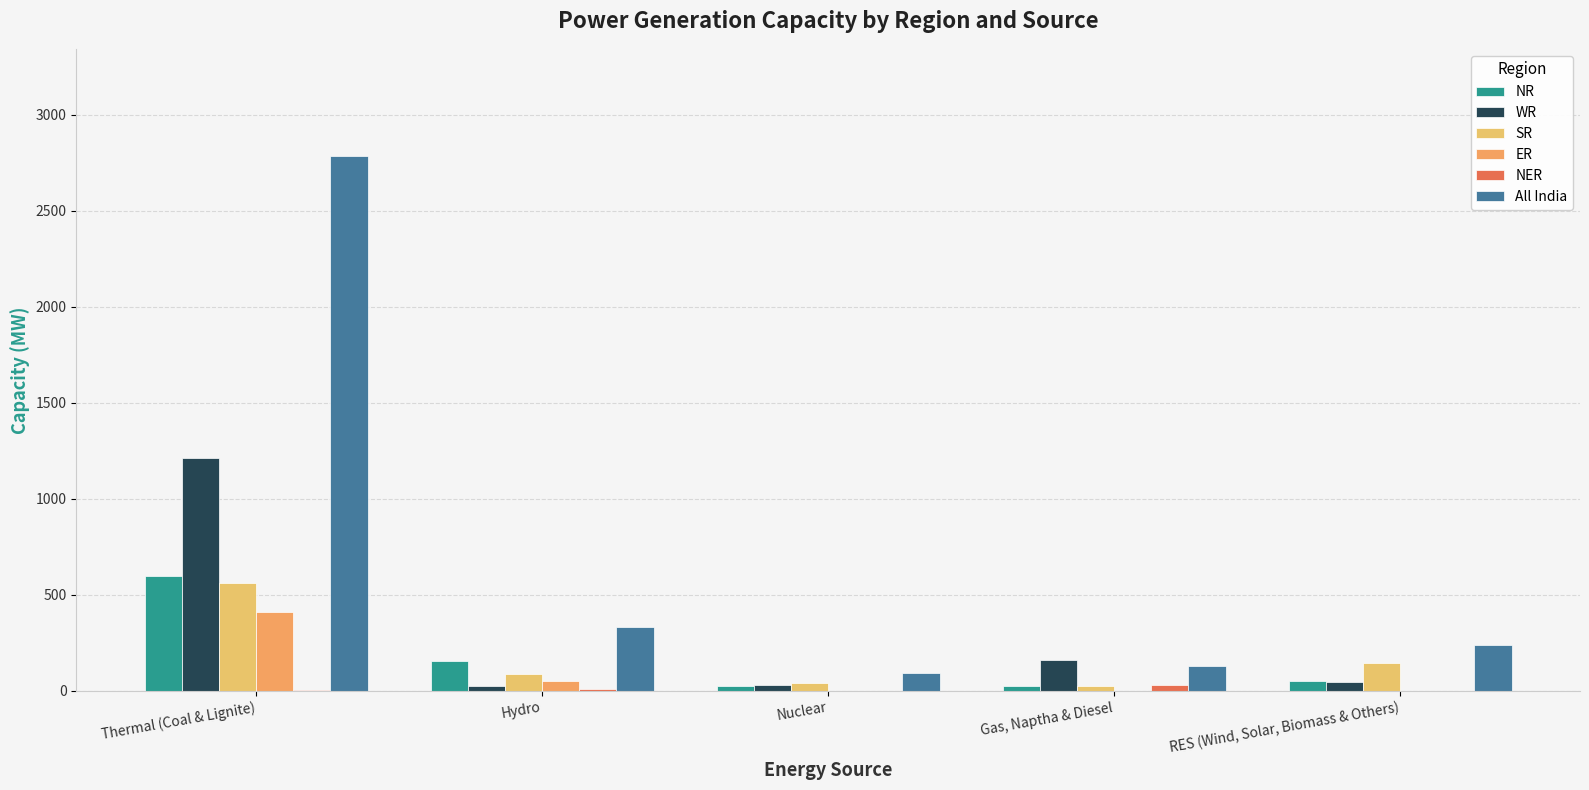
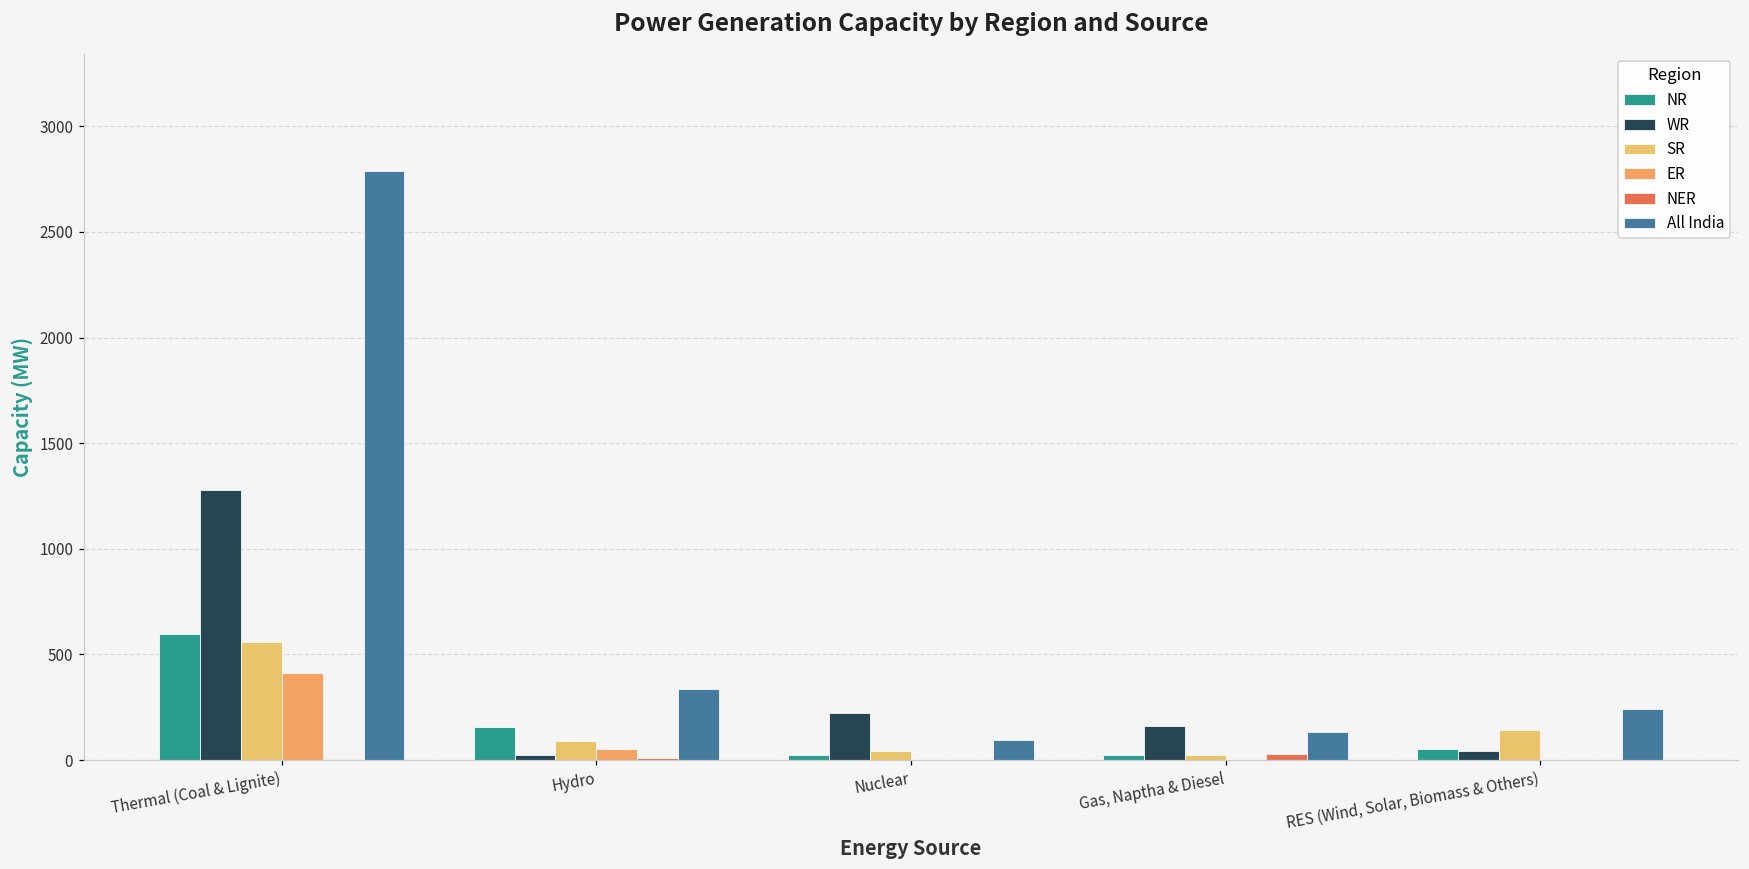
  {
    "WR": {
-     "Thermal (Coal & Lignite)": 1210,
+     "Thermal (Coal & Lignite)": 1280,
      "Hydro": 20,
-     "Nuclear": 30,
+     "Nuclear": 220,
      "Gas, Naptha & Diesel": 160,
      "RES (Wind, Solar, Biomass & Others)": 50
    }
  }
